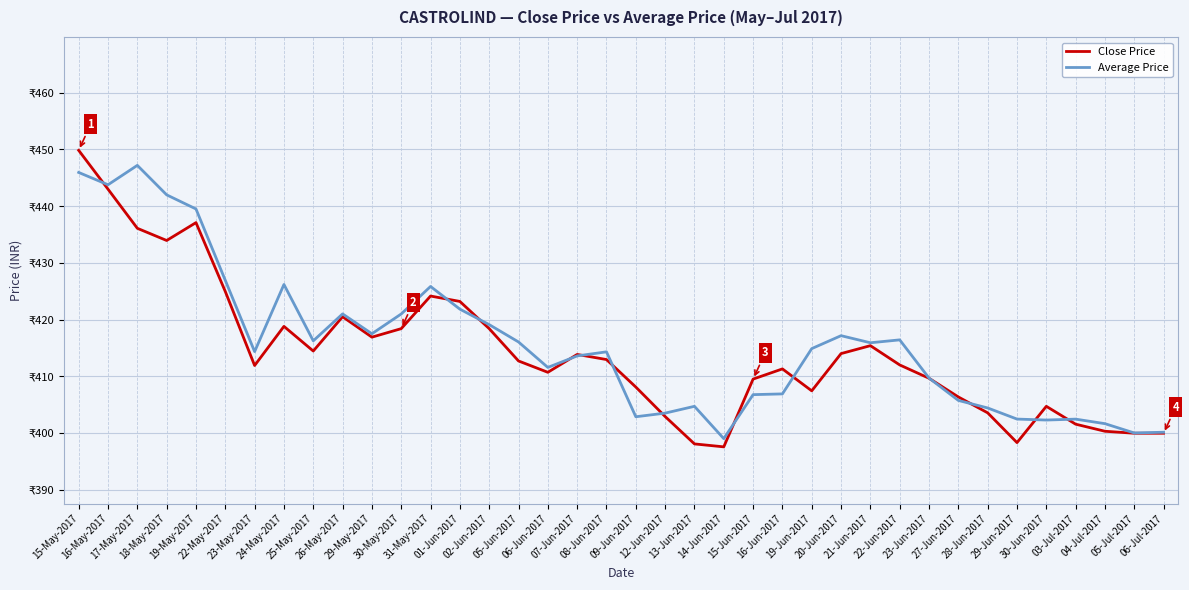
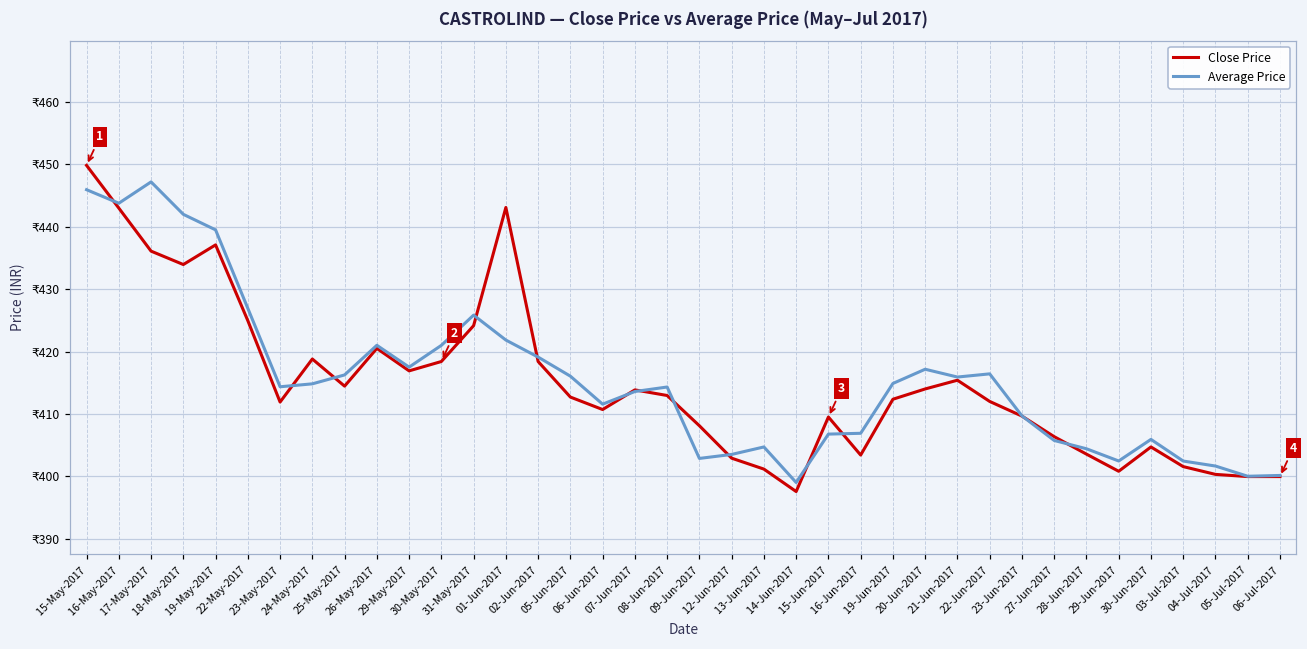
  {
    "Close Price": {
      "16-May-2017": "₹443",
      "17-May-2017": "₹436",
      "18-May-2017": "₹434",
      "19-May-2017": "₹437",
      "22-May-2017": "₹425",
      "23-May-2017": "₹412",
      "24-May-2017": "₹419",
      "25-May-2017": "₹414",
      "26-May-2017": "₹421",
      "29-May-2017": "₹417",
      "30-May-2017": "₹418",
      "31-May-2017": "₹424",
-     "01-Jun-2017": "₹423",
+     "01-Jun-2017": "₹443",
      "02-Jun-2017": "₹418",
      "05-Jun-2017": "₹413",
      "06-Jun-2017": "₹411",
      "08-Jun-2017": "₹413",
      "09-Jun-2017": "₹408",
      "12-Jun-2017": "₹403",
-     "13-Jun-2017": "₹398",
+     "13-Jun-2017": "₹401",
      "14-Jun-2017": "₹398",
-     "16-Jun-2017": "₹411",
-     "19-Jun-2017": "₹407",
+     "16-Jun-2017": "₹403",
+     "19-Jun-2017": "₹412",
      "20-Jun-2017": "₹414",
      "21-Jun-2017": "₹415",
      "22-Jun-2017": "₹412",
      "27-Jun-2017": "₹406",
      "28-Jun-2017": "₹404",
-     "29-Jun-2017": "₹398",
+     "29-Jun-2017": "₹401",
      "30-Jun-2017": "₹405",
      "03-Jul-2017": "₹402",
      "04-Jul-2017": "₹400"
    },
    "Average Price": {
      "15-May-2017": "₹446",
      "16-May-2017": "₹444",
      "17-May-2017": "₹447",
      "18-May-2017": "₹442",
      "19-May-2017": "₹440",
      "22-May-2017": "₹427",
      "23-May-2017": "₹414",
-     "24-May-2017": "₹426",
+     "24-May-2017": "₹415",
      "25-May-2017": "₹416",
      "26-May-2017": "₹421",
      "29-May-2017": "₹418",
      "31-May-2017": "₹426",
      "01-Jun-2017": "₹422",
      "02-Jun-2017": "₹419",
      "05-Jun-2017": "₹416",
      "06-Jun-2017": "₹412",
      "08-Jun-2017": "₹414",
      "09-Jun-2017": "₹403",
      "12-Jun-2017": "₹404",
      "13-Jun-2017": "₹405",
      "14-Jun-2017": "₹399",
      "15-Jun-2017": "₹407",
      "16-Jun-2017": "₹407",
      "19-Jun-2017": "₹415",
      "20-Jun-2017": "₹417",
      "21-Jun-2017": "₹416",
      "22-Jun-2017": "₹416",
      "27-Jun-2017": "₹406",
      "28-Jun-2017": "₹404",
      "29-Jun-2017": "₹402",
-     "30-Jun-2017": "₹402",
+     "30-Jun-2017": "₹406",
      "03-Jul-2017": "₹402",
      "04-Jul-2017": "₹402"
    }
  }
